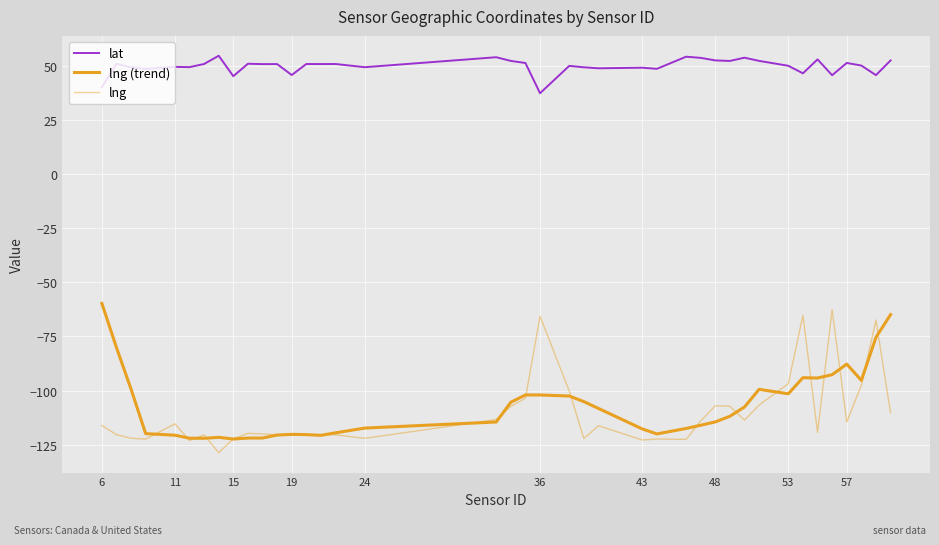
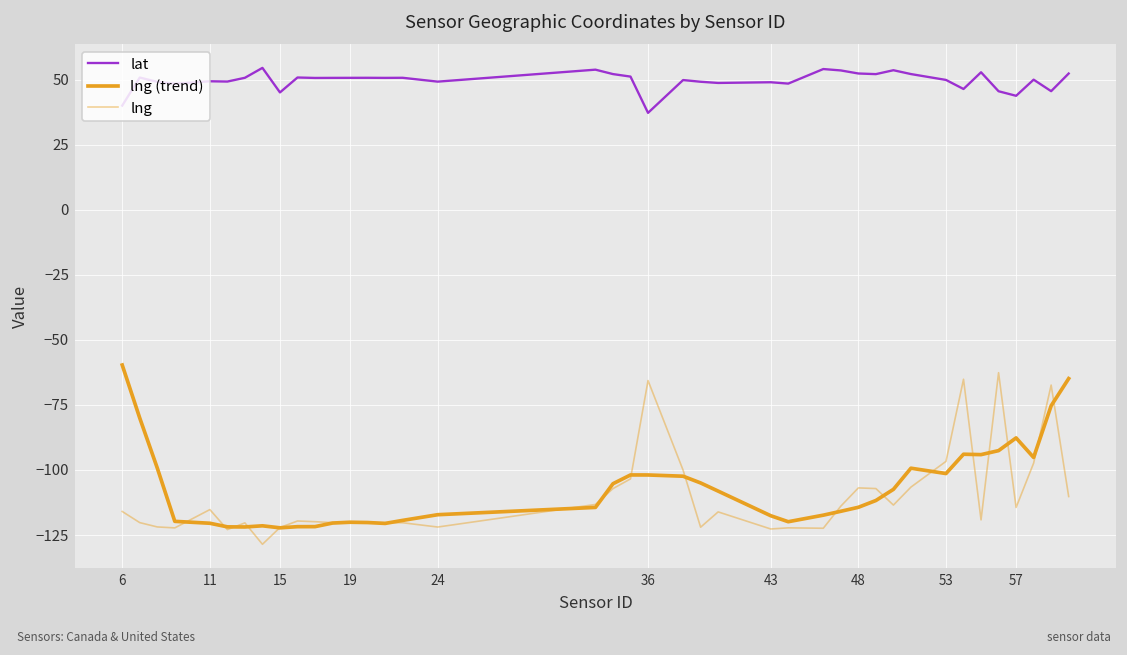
  {
    "lat": {
      "15": 45,
-     "19": 46,
+     "19": 51,
      "24": 49,
      "36": 37,
      "43": 49,
      "48": 52,
      "53": 50,
-     "57": 51
+     "57": 44
    }
  }
